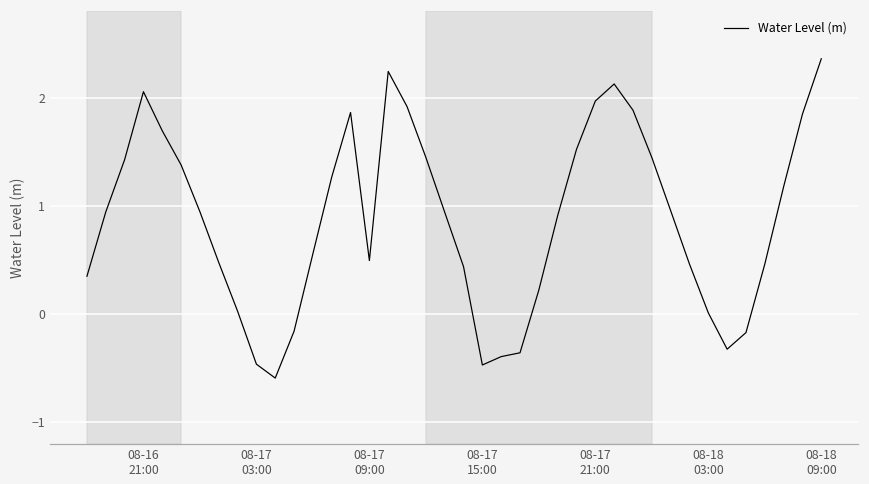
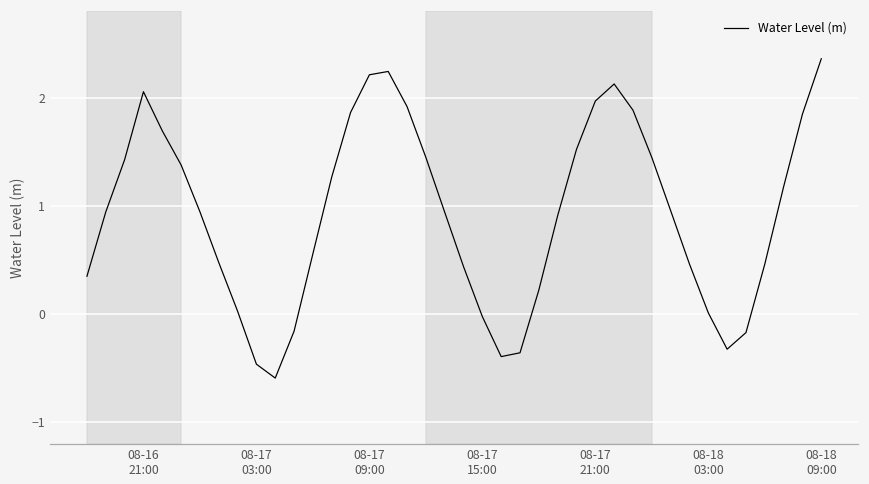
  {
    "08-16 21:00": 2.1,
    "08-17 03:00": -0.5,
-   "08-17 09:00": 0.5,
-   "08-17 15:00": -0.5,
+   "08-17 09:00": 2.2,
+   "08-17 15:00": 0.0,
    "08-17 21:00": 2.0,
    "08-18 03:00": 0.0,
    "08-18 09:00": 2.4
  }
